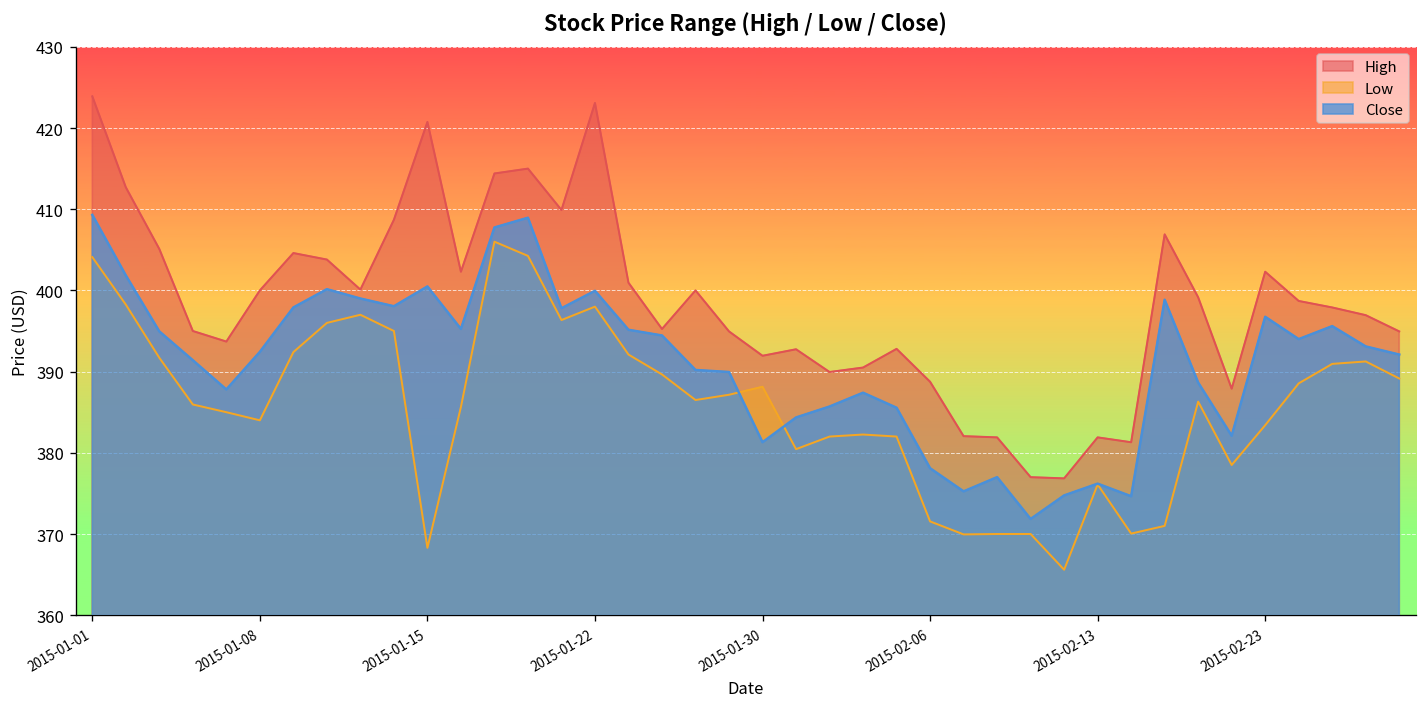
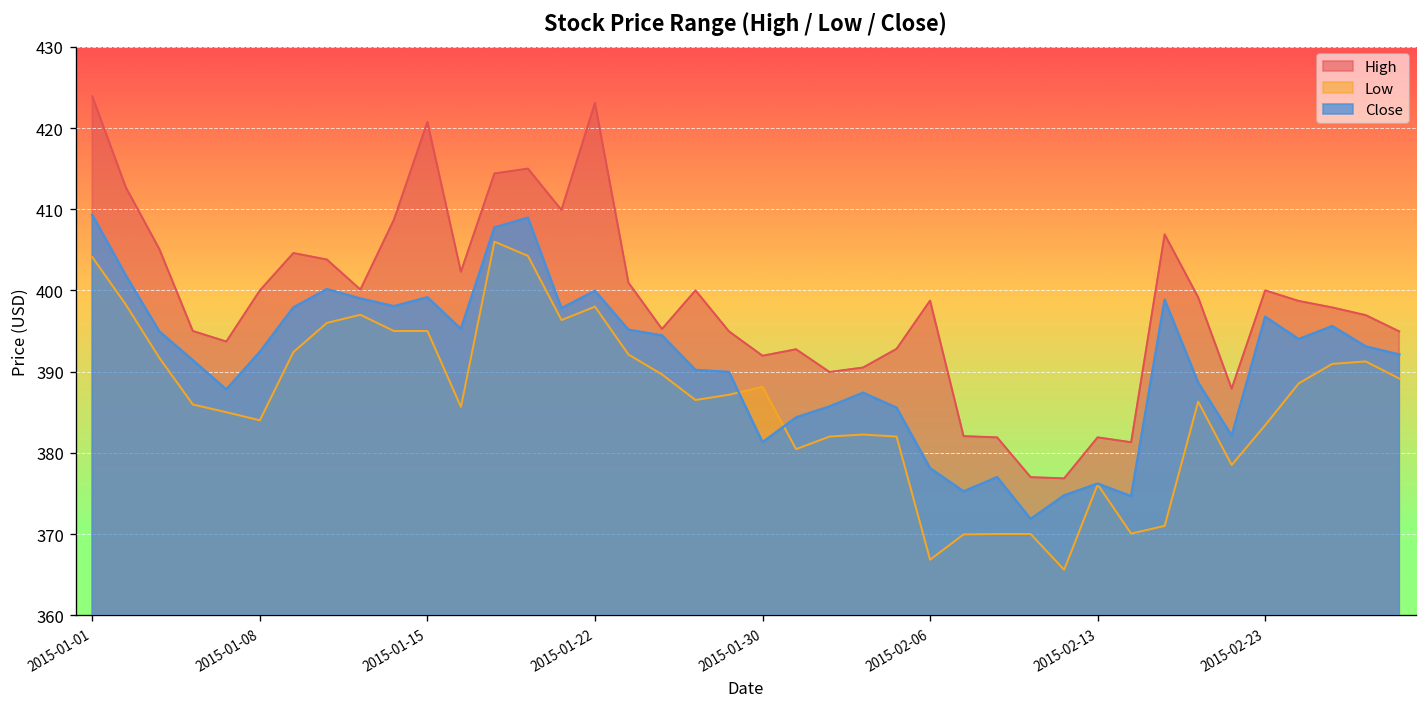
  {
    "High": {
      "2015-01-01": 424,
      "2015-01-08": 400,
      "2015-01-15": 421,
      "2015-01-22": 423,
      "2015-01-30": 392,
-     "2015-02-06": 389,
+     "2015-02-06": 399,
      "2015-02-13": 382,
-     "2015-02-23": 402
+     "2015-02-23": 400
    },
    "Low": {
      "2015-01-01": 404,
      "2015-01-08": 384,
-     "2015-01-15": 368,
+     "2015-01-15": 395,
      "2015-01-22": 398,
      "2015-01-30": 388,
-     "2015-02-06": 372,
+     "2015-02-06": 367,
      "2015-02-23": 383
    },
    "Close": {
      "2015-01-01": 409,
      "2015-01-08": 392,
-     "2015-01-15": 400,
+     "2015-01-15": 399,
      "2015-01-22": 400,
      "2015-01-30": 381,
      "2015-02-06": 378,
      "2015-02-23": 397
    }
  }
